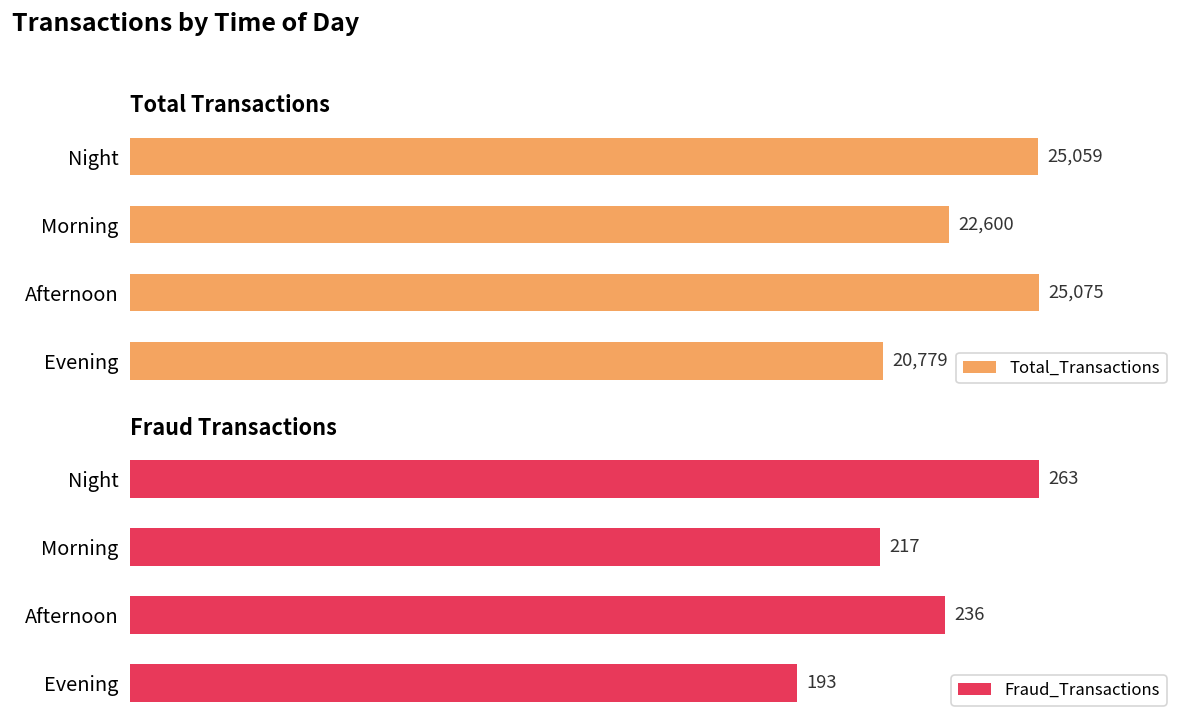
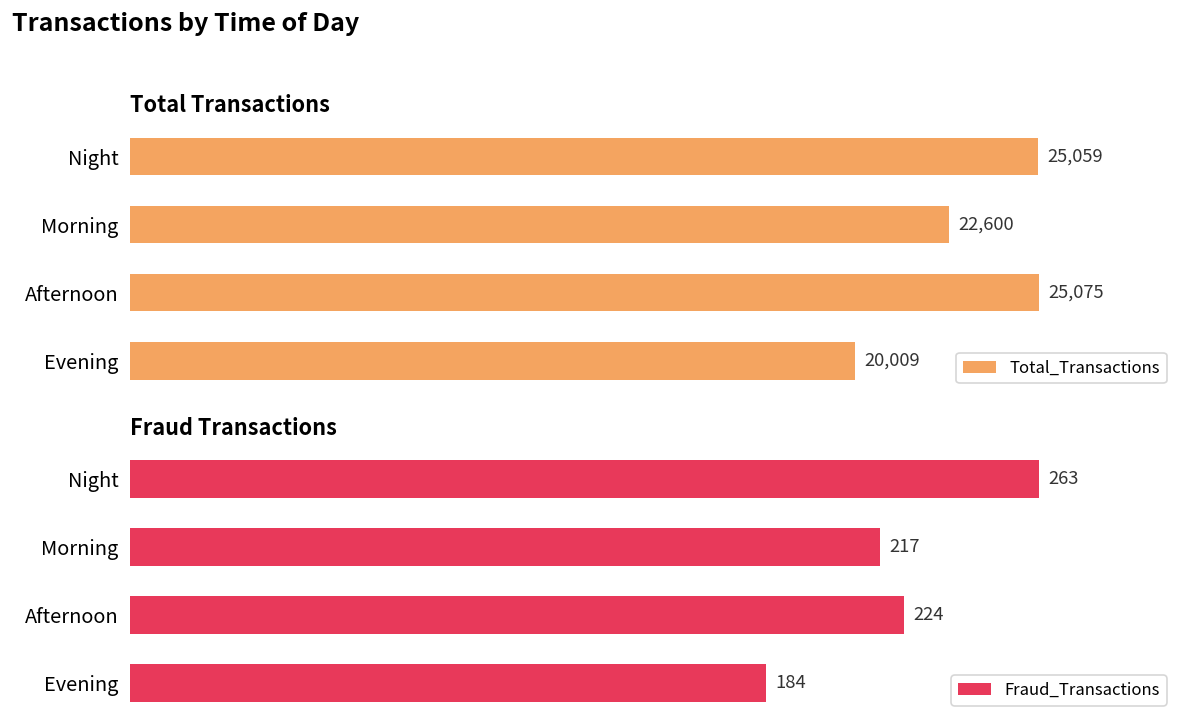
  {
    "Total Transactions": {
      "Night": "25,059",
      "Morning": "22,600",
      "Afternoon": "25,075",
-     "Evening": "20,779"
+     "Evening": "20,009"
    },
    "Fraud Transactions": {
      "Night": "263",
      "Morning": "217",
-     "Afternoon": "236",
-     "Evening": "193"
+     "Afternoon": "224",
+     "Evening": "184"
    }
  }
